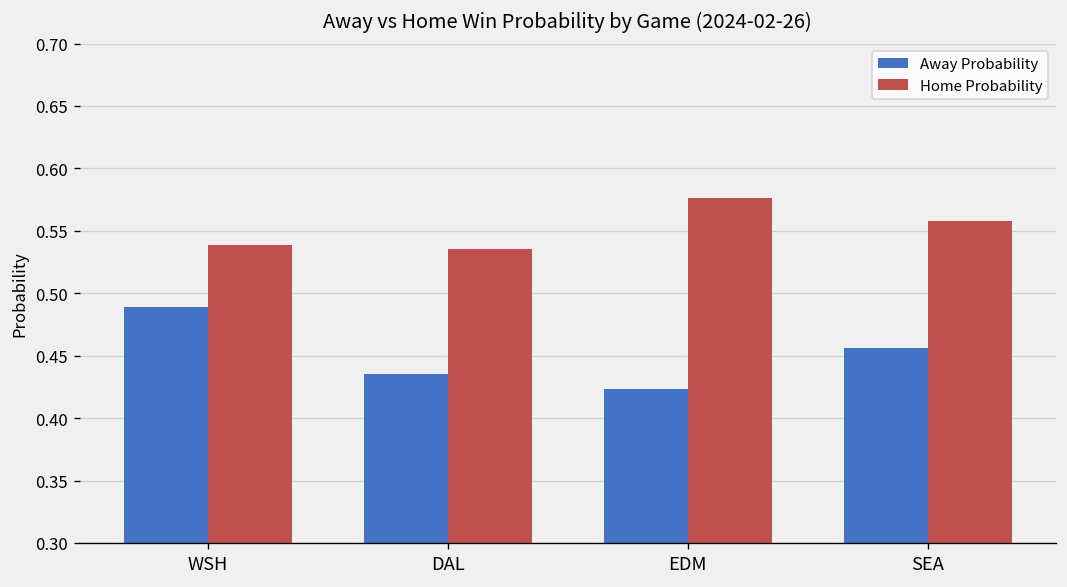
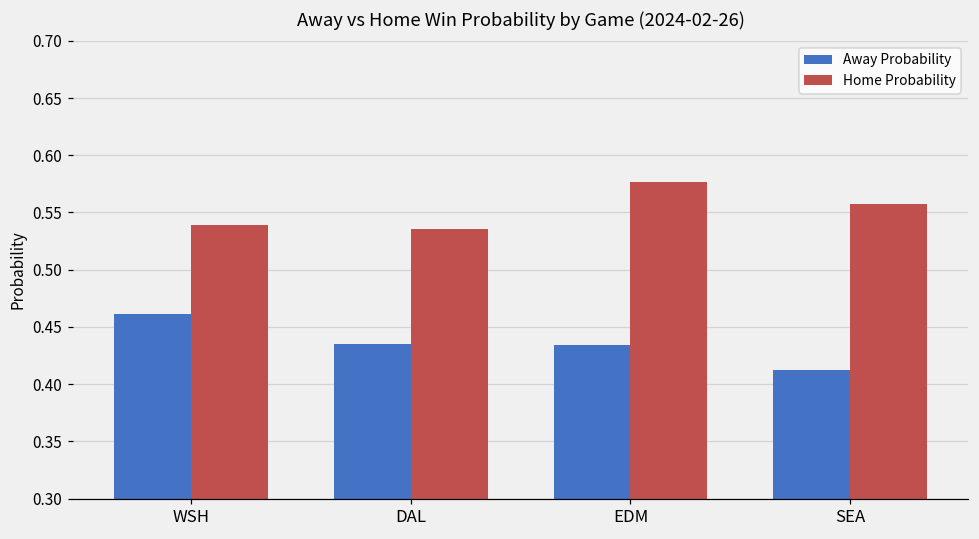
  {
    "Away Probability": {
-     "WSH": 0.489,
+     "WSH": 0.461,
      "DAL": 0.435,
-     "EDM": 0.423,
-     "SEA": 0.456
+     "EDM": 0.435,
+     "SEA": 0.412
    },
    "Home Probability": {
      "WSH": 0.539,
      "DAL": 0.535,
      "EDM": 0.577,
      "SEA": 0.558
    }
  }
